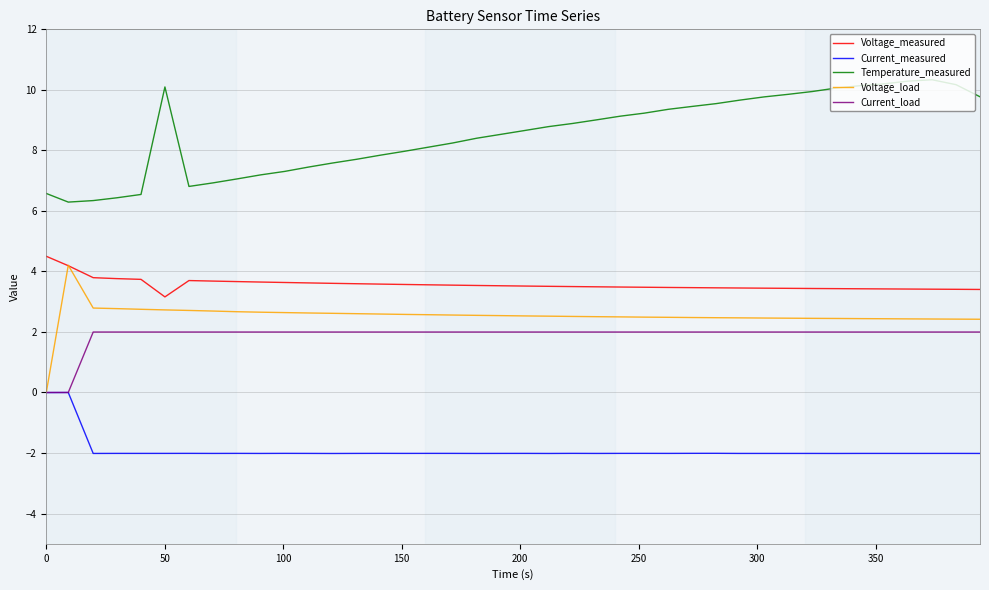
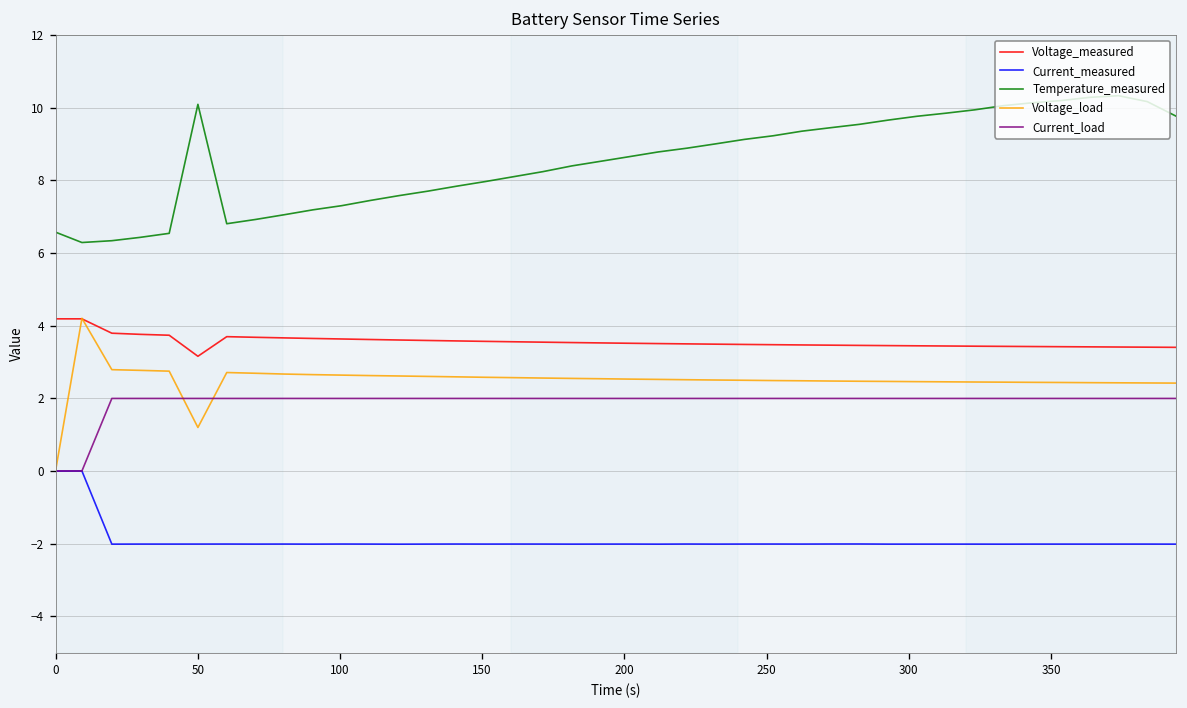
  {
    "Voltage_measured": {
-     "0": 4.5,
+     "0": 4.2,
      "50": 3.2
    },
    "Current_measured": {
      "50": -2.0
    },
    "Temperature_measured": {
      "0": 6.6,
      "50": 10.1
    },
    "Voltage_load": {
-     "50": 2.7
+     "50": 1.2
    },
    "Current_load": {
      "50": 2.0
    }
  }
